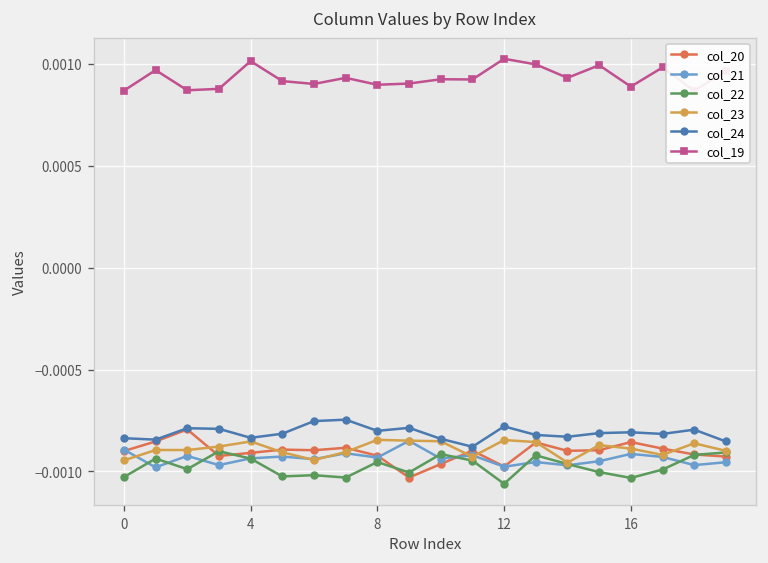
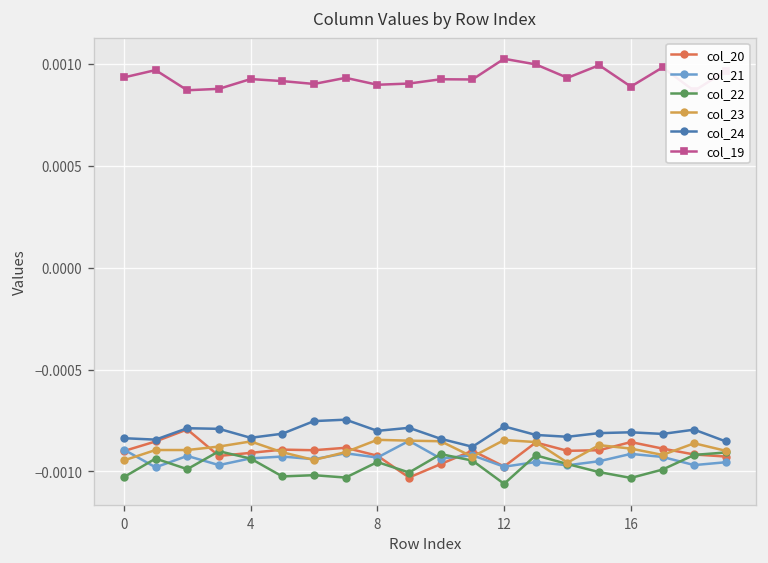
  {
    "col_22": {
      "0": -0.00103,
      "8": -0.00095,
      "12": -0.00106,
      "16": -0.00103
    },
    "col_19": {
-     "0": 0.00087,
-     "4": 0.00101,
+     "0": 0.00093,
+     "4": 0.00093,
      "8": 0.00090,
      "12": 0.00103,
      "16": 0.00089
    }
  }
